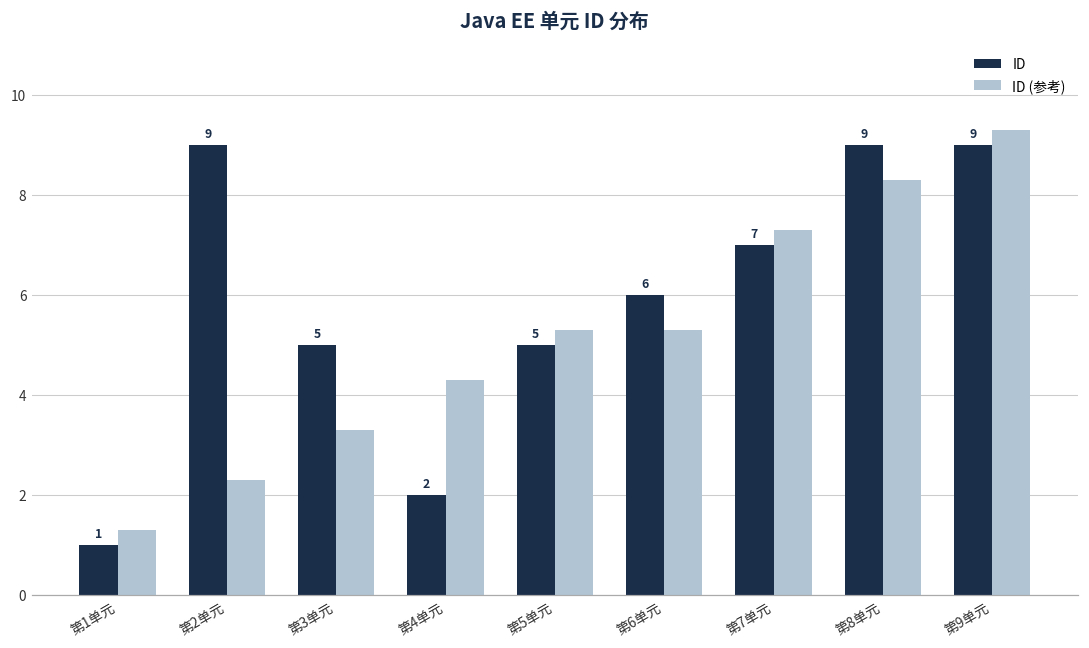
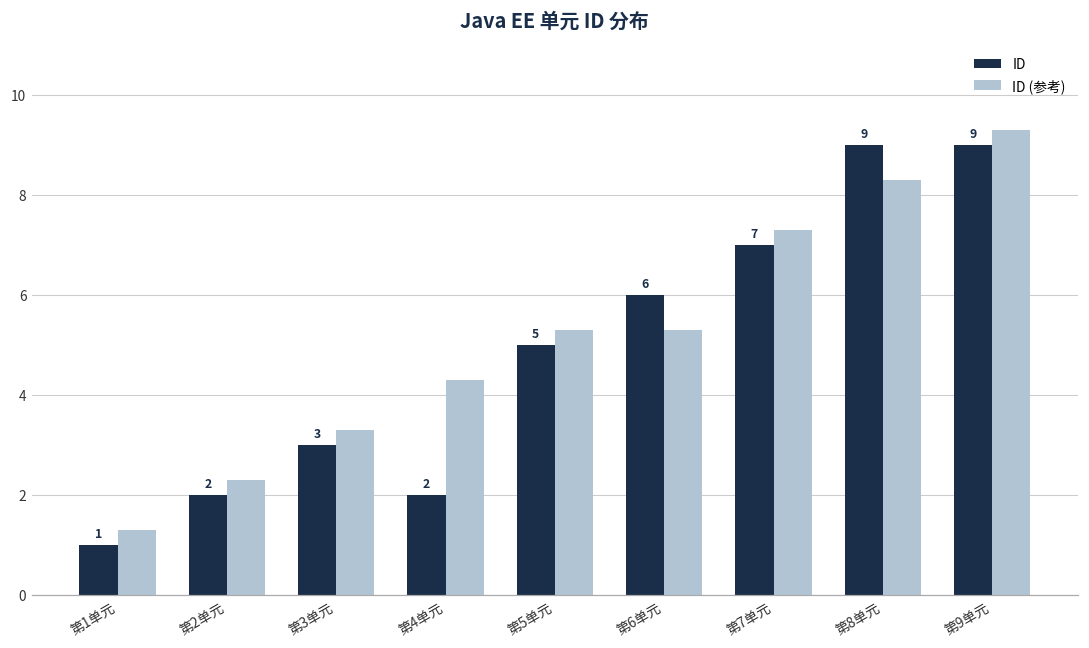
  {
    "ID": {
      "第1单元": 1,
-     "第2单元": 9,
-     "第3单元": 5,
+     "第2单元": 2,
+     "第3单元": 3,
      "第4单元": 2,
      "第5单元": 5,
      "第6单元": 6,
      "第7单元": 7,
      "第8单元": 9,
      "第9单元": 9
    },
    "ID (参考)": {
      "第2单元": 2.3,
      "第3单元": 3.3,
      "第4单元": 4.3,
      "第6单元": 5.3,
      "第8单元": 8.3
    }
  }
